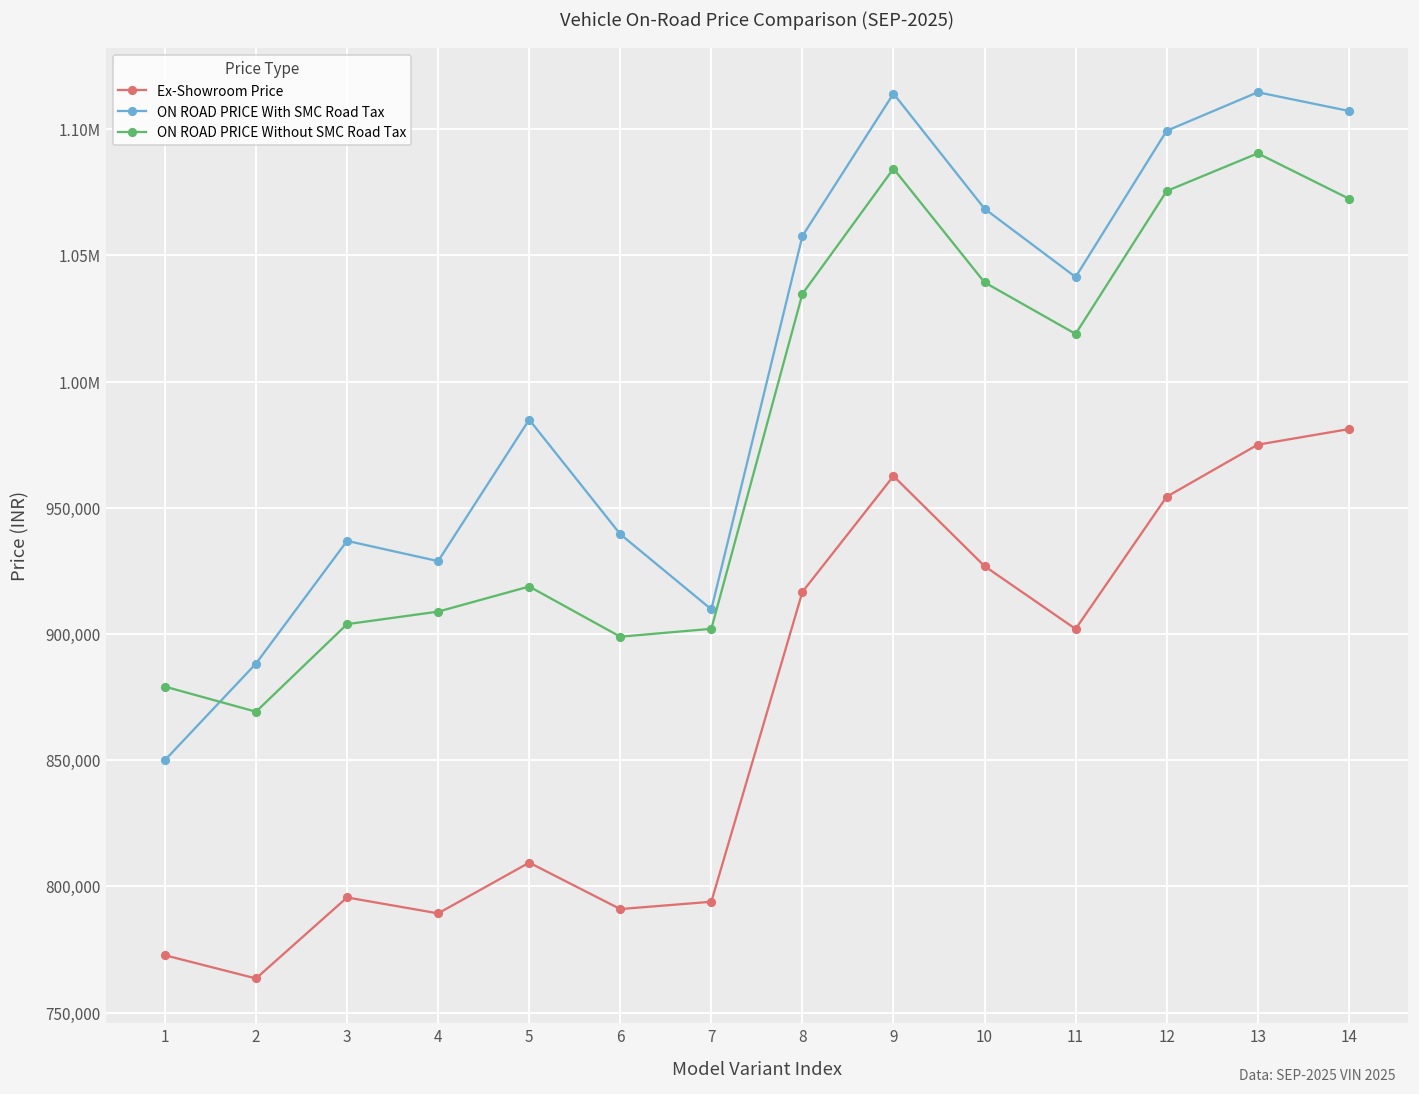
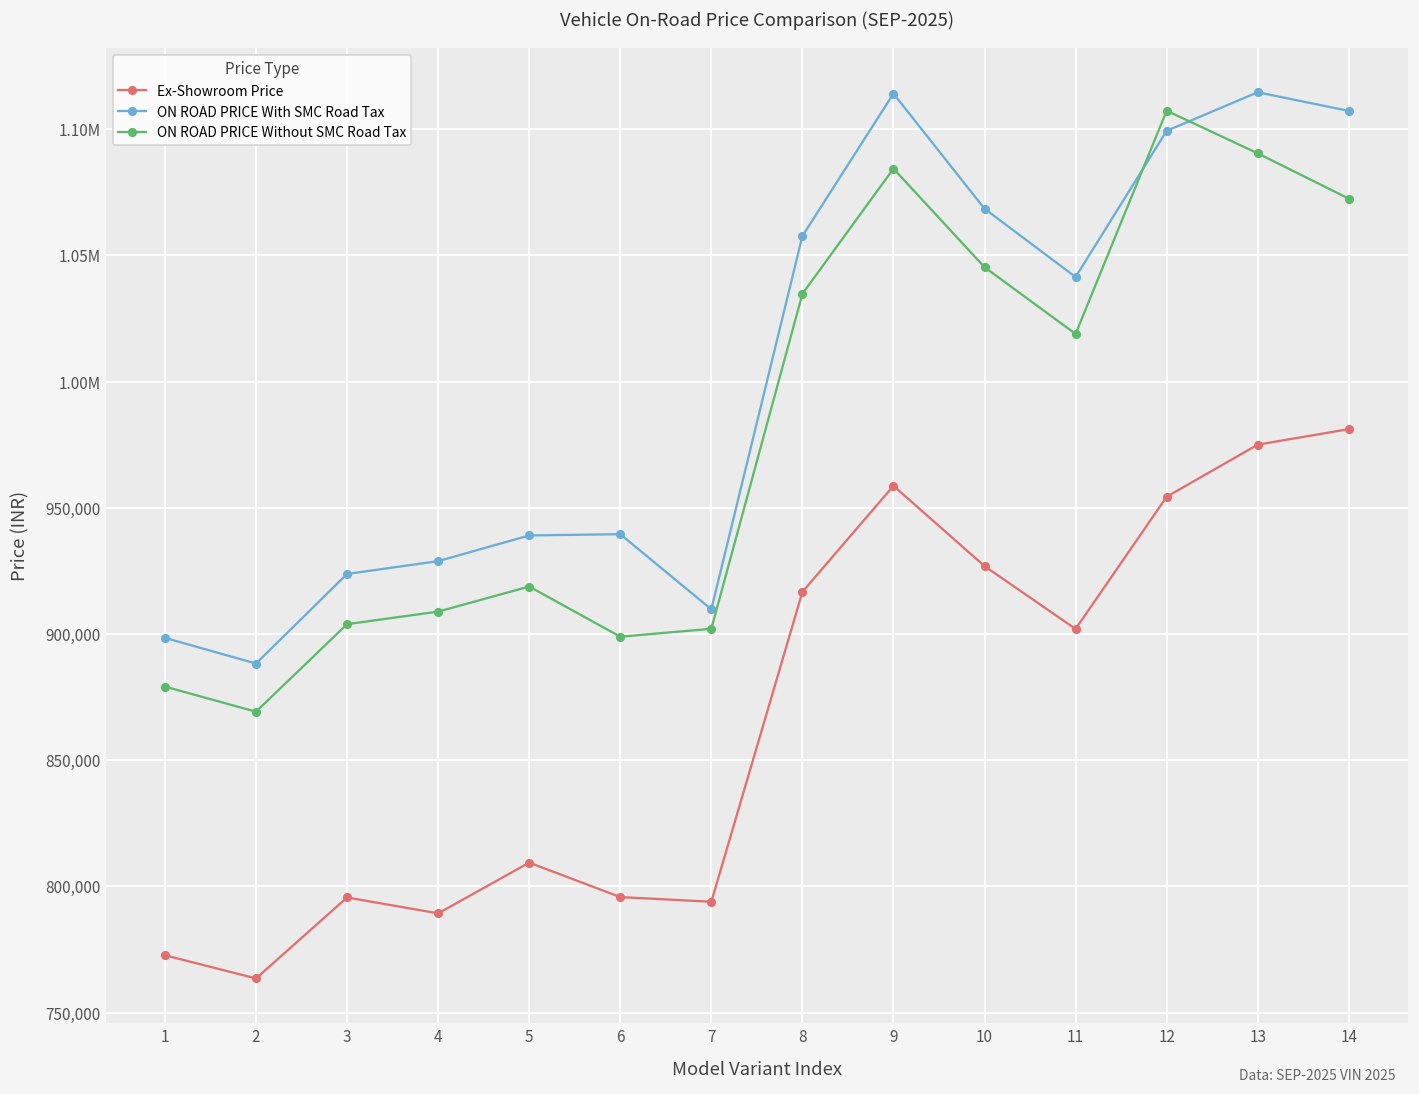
  {
    "Ex-Showroom Price": {
      "1": "773,000",
      "2": "763,000",
      "3": "796,000",
      "4": "789,000",
      "5": "809,000",
-     "6": "791,000",
+     "6": "796,000",
      "7": "794,000",
      "8": "917,000",
-     "9": "963,000",
+     "9": "959,000",
      "10": "927,000",
      "11": "902,000",
      "12": "954,000",
      "13": "975,000",
      "14": "981,000"
    },
    "ON ROAD PRICE With SMC Road Tax": {
-     "1": "850,000",
+     "1": "898,000",
      "2": "888,000",
-     "3": "937,000",
+     "3": "924,000",
      "4": "929,000",
-     "5": "985,000",
+     "5": "939,000",
      "6": "940,000",
      "7": "910,000",
      "8": "1,058,000",
      "9": "1,114,000",
      "10": "1,069,000",
      "11": "1,041,000",
      "12": "1,099,000",
      "13": "1,115,000",
      "14": "1,107,000"
    },
    "ON ROAD PRICE Without SMC Road Tax": {
      "1": "879,000",
      "2": "869,000",
      "3": "904,000",
      "4": "909,000",
      "5": "919,000",
      "6": "899,000",
      "7": "902,000",
      "8": "1,035,000",
      "9": "1,084,000",
-     "10": "1,039,000",
+     "10": "1,045,000",
      "11": "1,019,000",
-     "12": "1,076,000",
+     "12": "1,107,000",
      "13": "1,090,000",
      "14": "1,073,000"
    }
  }
